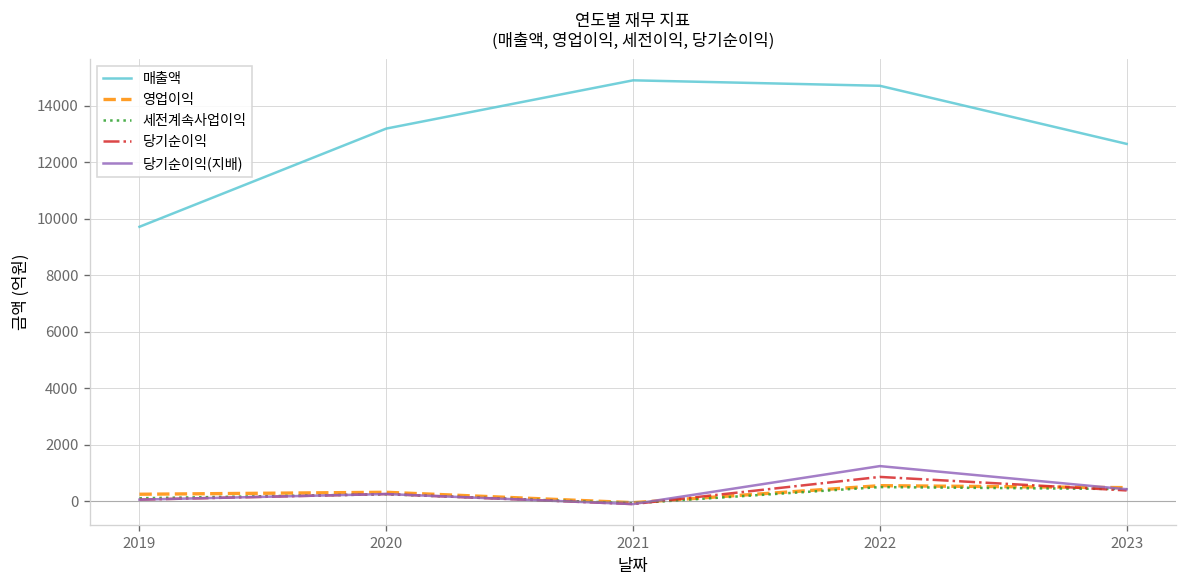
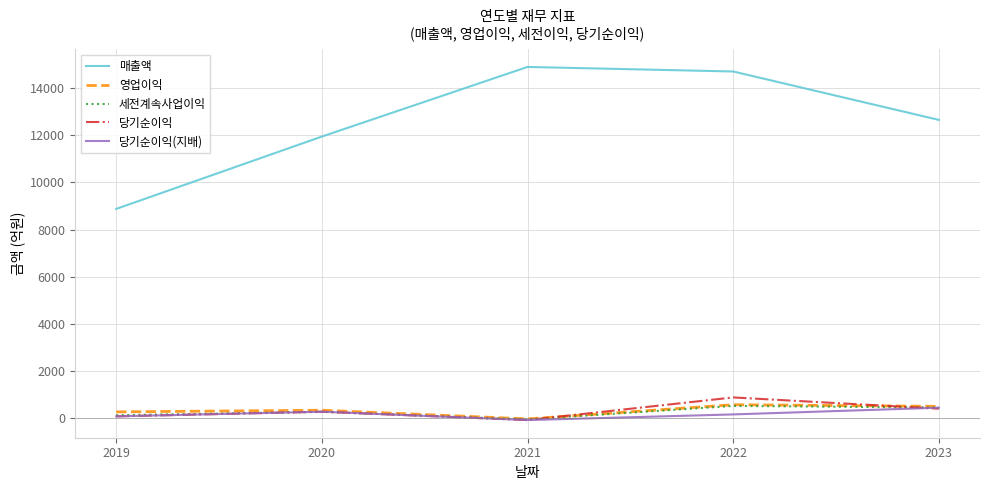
  {
    "매출액": {
-     "2019": 9700,
-     "2020": 13200,
+     "2019": 8900,
+     "2020": 11900,
      "2021": 14900,
      "2022": 14700,
      "2023": 12700
    },
    "영업이익": {
      "2019": 300
    },
    "당기순이익": {
      "2022": 900
    },
    "당기순이익(지배)": {
-     "2022": 1300
+     "2022": 100
    }
  }
